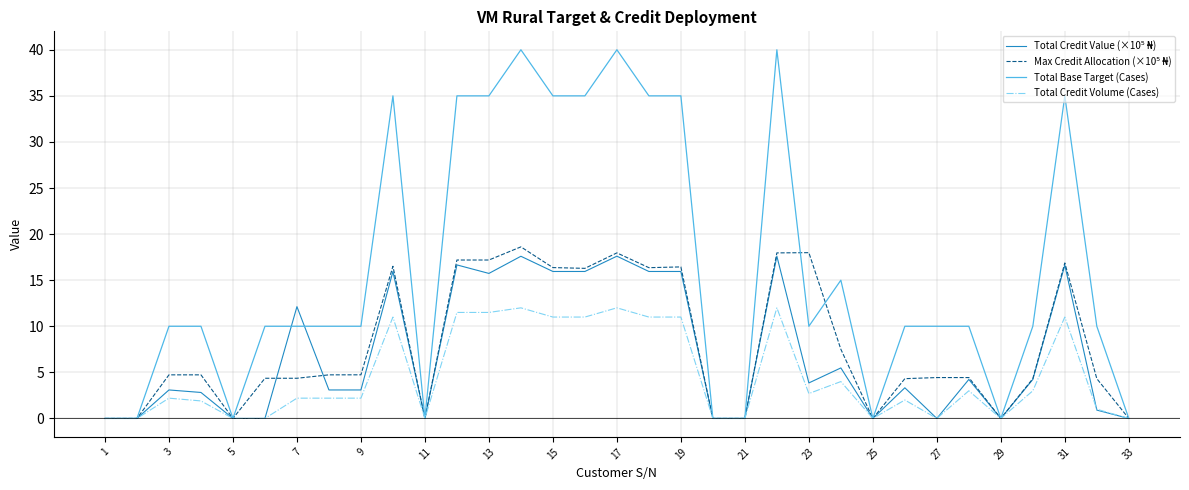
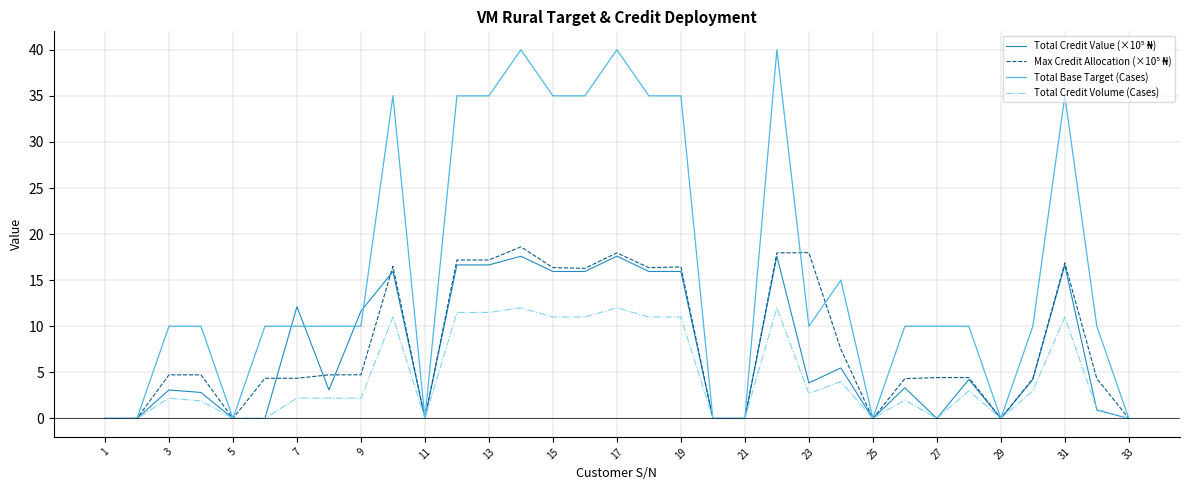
  {
    "Total Credit Value (×10⁵ ₦)": {
      "3": 3,
      "7": 12,
-     "9": 3,
-     "13": 16,
+     "9": 12,
+     "13": 17,
      "15": 16,
      "17": 18,
      "19": 16,
      "23": 4
    },
    "Max Credit Allocation (×10⁵ ₦)": {
      "3": 5,
      "7": 4,
      "9": 5,
      "13": 17,
      "15": 16,
      "17": 18,
      "19": 16,
      "23": 18,
      "27": 4
    }
  }
